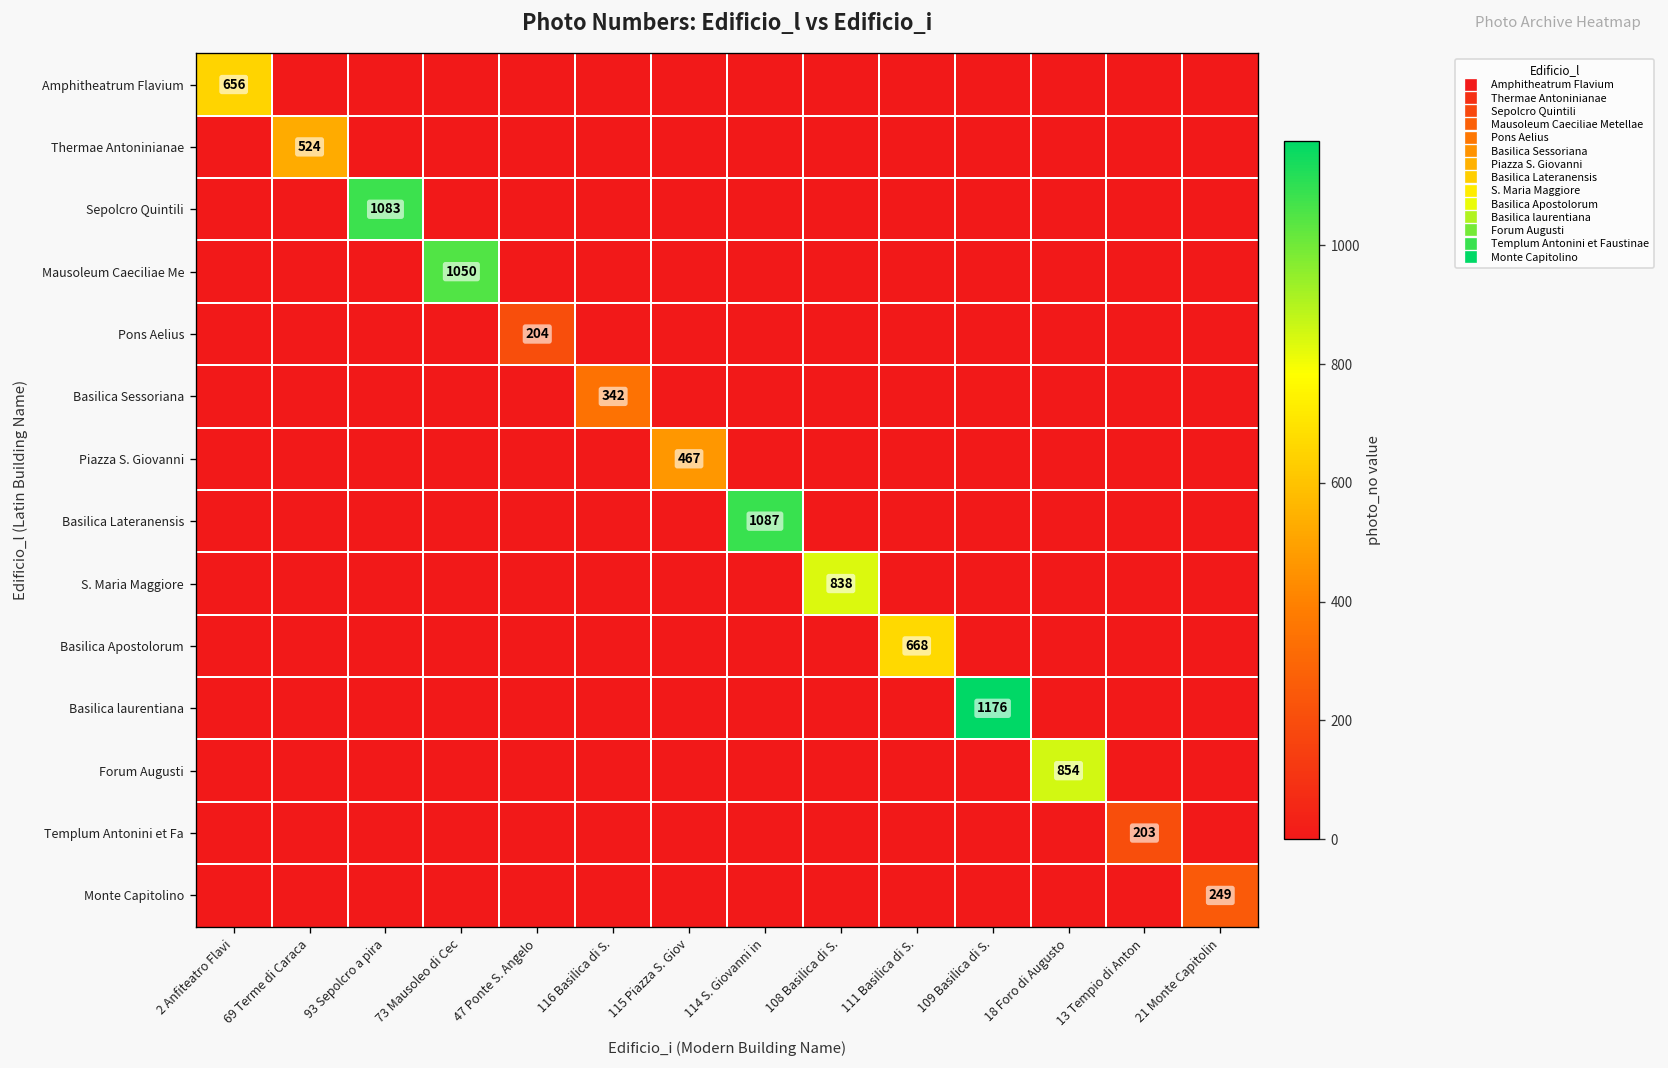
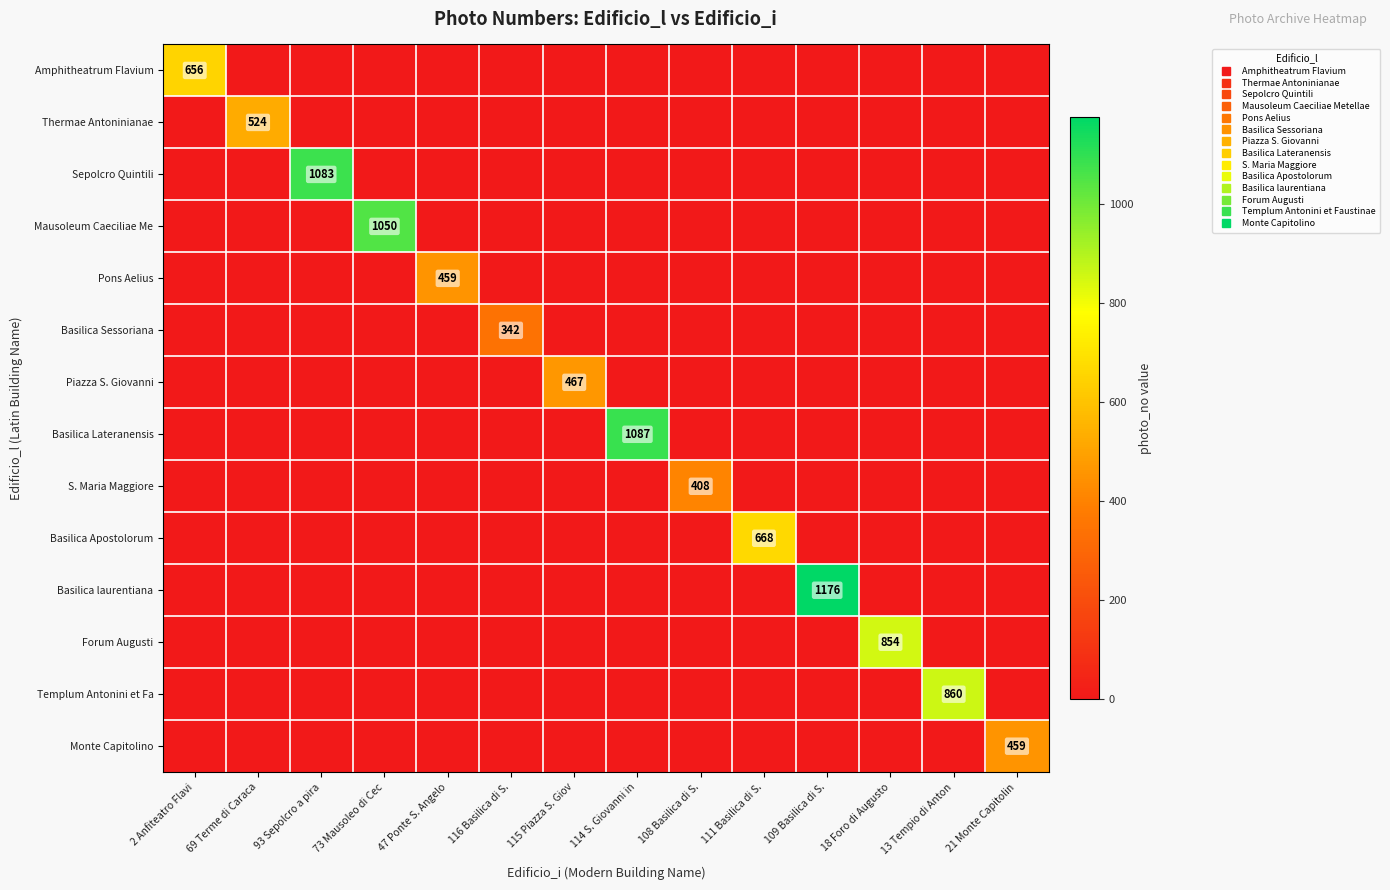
  {
    "Pons Aelius": {
-     "47 Ponte S. Angelo": 204
+     "47 Ponte S. Angelo": 459
    },
    "S. Maria Maggiore": {
-     "108 Basilica di S.": 838
+     "108 Basilica di S.": 408
    },
    "Templum Antonini et Fa": {
-     "13 Tempio di Anton": 203
+     "13 Tempio di Anton": 860
    },
    "Monte Capitolino": {
-     "21 Monte Capitolin": 249
+     "21 Monte Capitolin": 459
    }
  }
